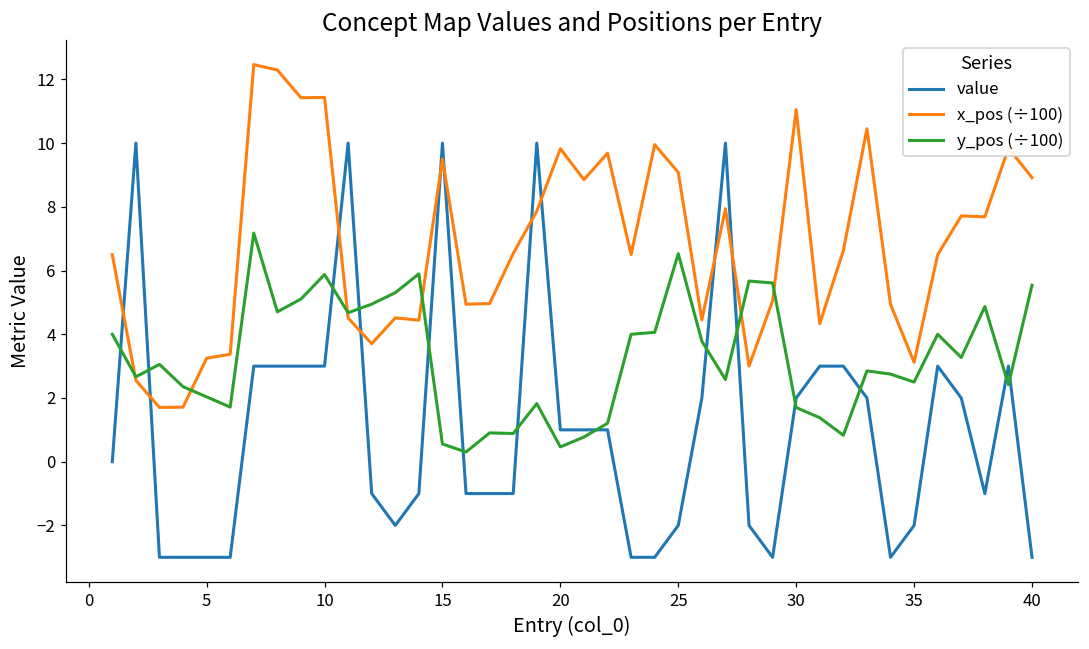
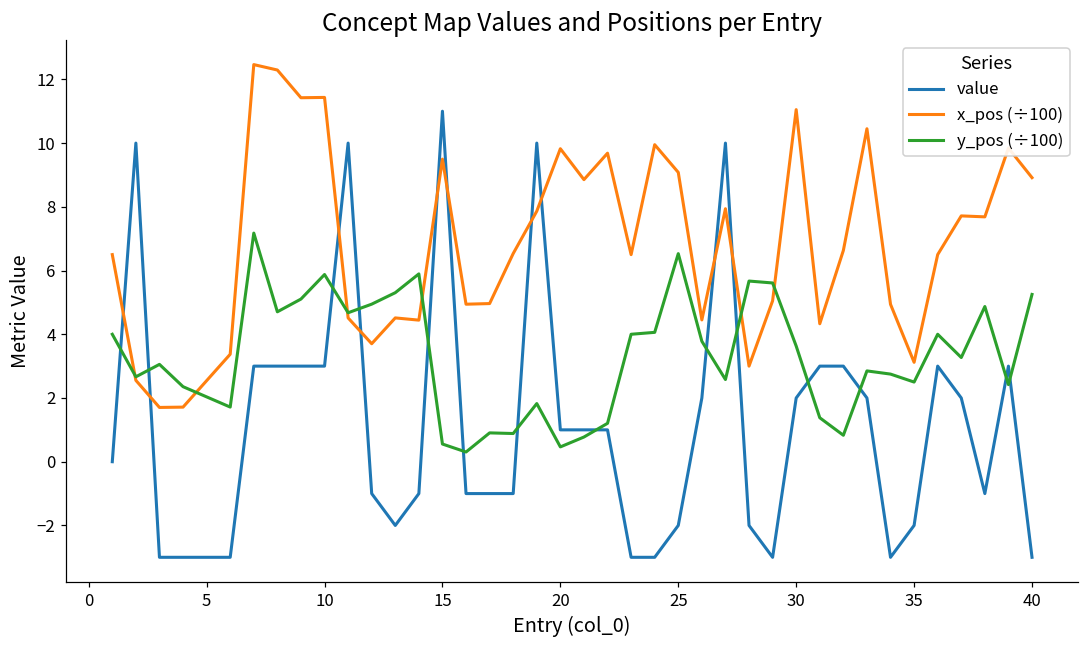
  {
    "value": {
      "5": -3,
      "10": 3,
-     "15": 10,
+     "15": 11,
      "20": 1,
      "25": -2,
      "30": 2,
      "35": -2,
      "40": -3
    },
    "x_pos (÷100)": {
-     "5": 3.2,
+     "5": 2.5,
      "10": 11.4,
      "15": 9.5,
      "20": 9.8,
      "25": 9.1,
      "30": 11.1,
      "35": 3.1,
      "40": 8.9
    },
    "y_pos (÷100)": {
      "5": 2.0,
      "10": 5.9,
      "15": 0.6,
      "20": 0.5,
      "25": 6.5,
-     "30": 1.7,
+     "30": 3.6,
      "35": 2.5,
-     "40": 5.5
+     "40": 5.3
    }
  }
